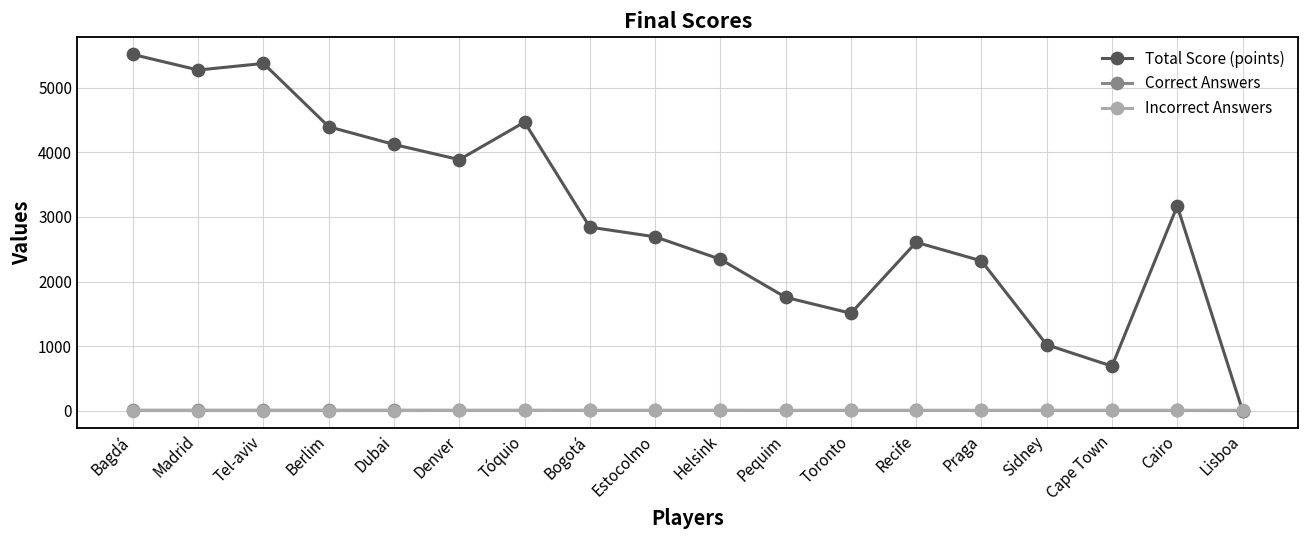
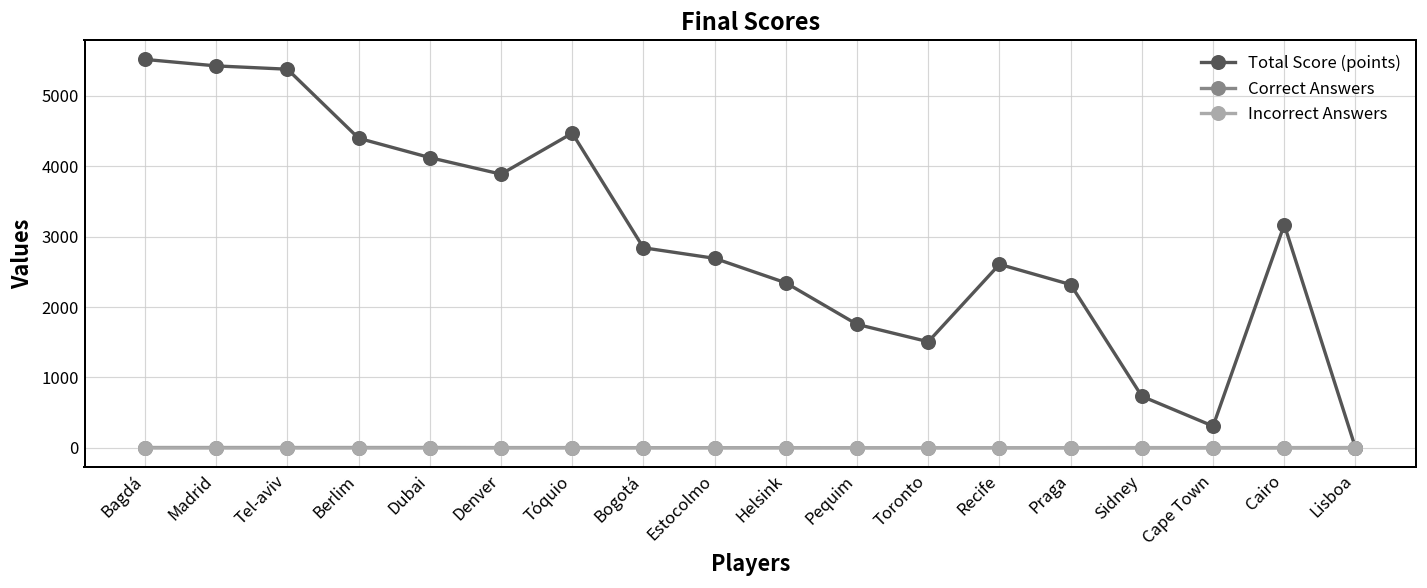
  {
    "Total Score (points)": {
      "Bagdá": 5500,
-     "Madrid": 5300,
+     "Madrid": 5400,
      "Tel-aviv": 5400,
      "Berlim": 4400,
      "Dubai": 4100,
      "Denver": 3900,
      "Tóquio": 4500,
      "Bogotá": 2800,
      "Estocolmo": 2700,
      "Helsink": 2300,
      "Pequim": 1800,
      "Toronto": 1500,
      "Recife": 2600,
      "Praga": 2300,
-     "Sidney": 1000,
-     "Cape Town": 700,
+     "Sidney": 700,
+     "Cape Town": 300,
      "Cairo": 3200
    },
    "Incorrect Answers": {
      "Bagdá": 0,
      "Madrid": 0,
      "Tel-aviv": 0,
      "Berlim": 0,
      "Dubai": 0,
      "Denver": 0,
      "Tóquio": 0,
      "Bogotá": 0,
      "Estocolmo": 0,
      "Helsink": 0,
      "Pequim": 0,
      "Toronto": 0,
      "Recife": 0,
      "Praga": 0,
      "Sidney": 0,
      "Cape Town": 0,
      "Cairo": 0
    }
  }
